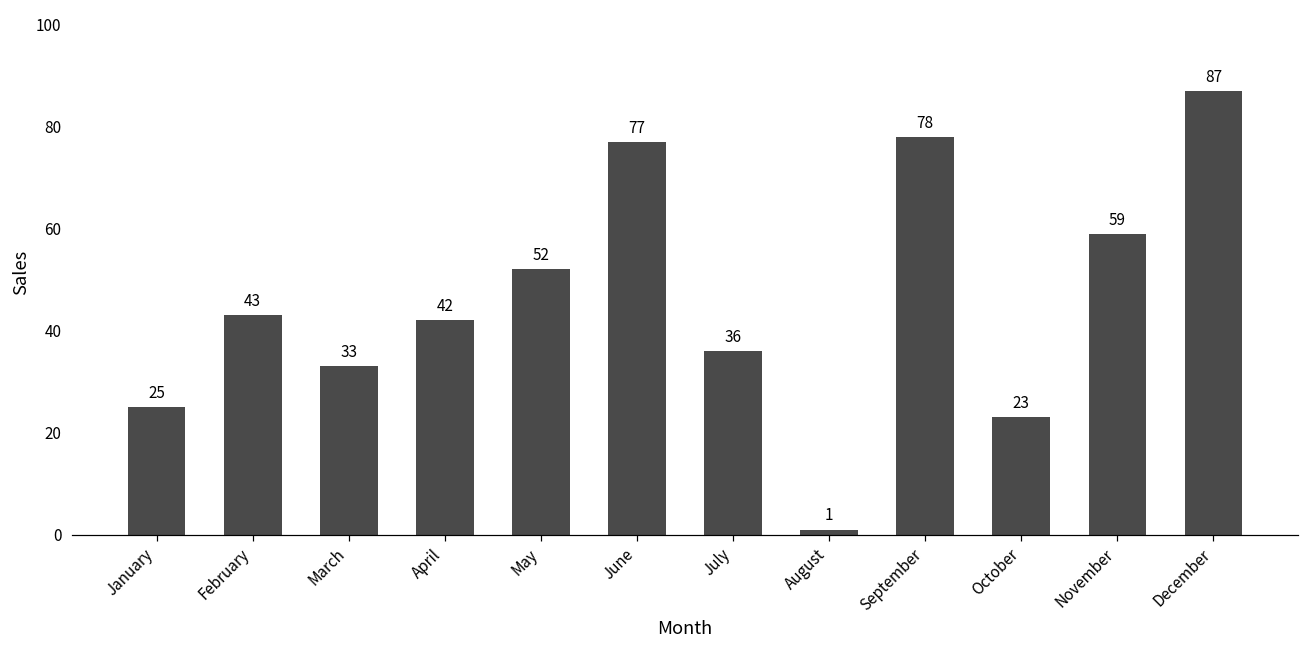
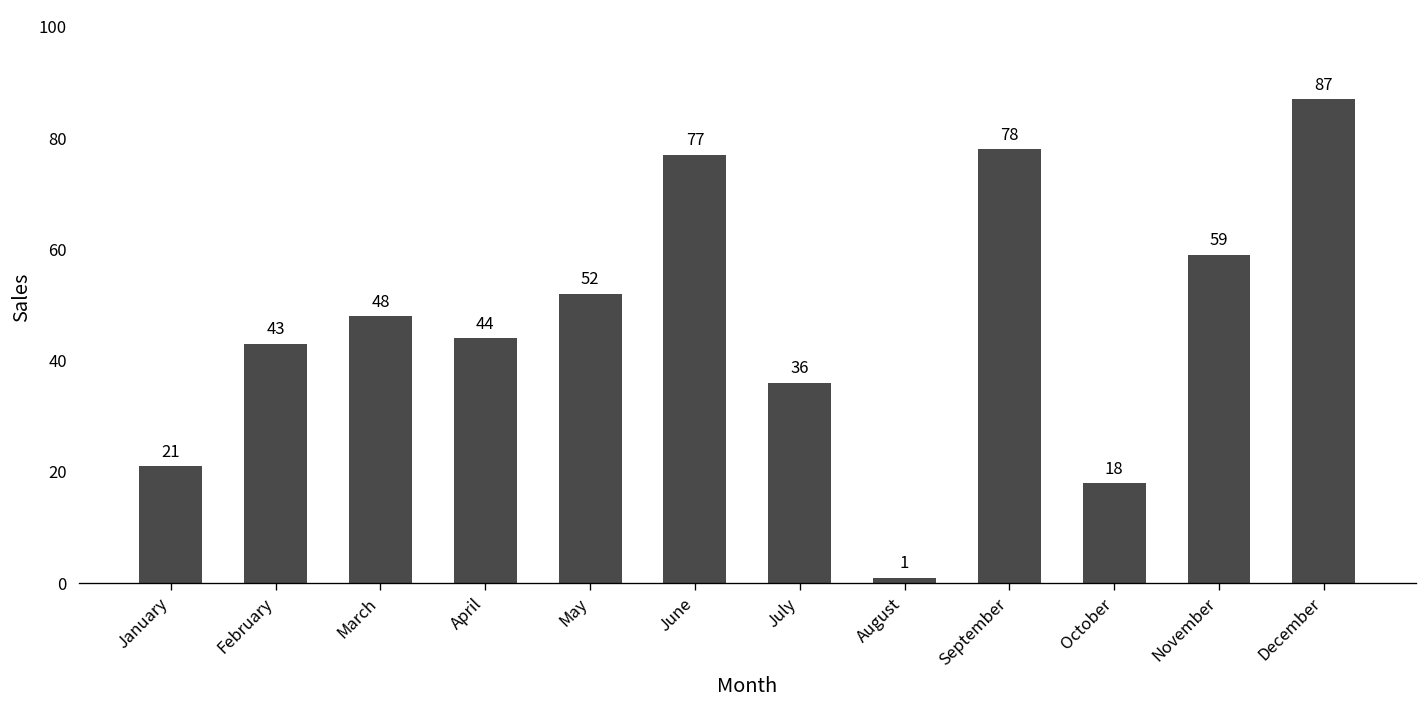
  {
-   "January": 25,
+   "January": 21,
    "February": 43,
-   "March": 33,
-   "April": 42,
+   "March": 48,
+   "April": 44,
    "May": 52,
    "June": 77,
    "July": 36,
    "August": 1,
    "September": 78,
-   "October": 23,
+   "October": 18,
    "November": 59,
    "December": 87
  }
